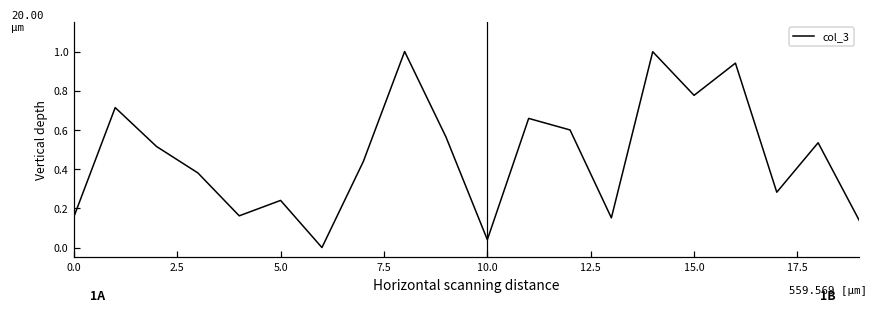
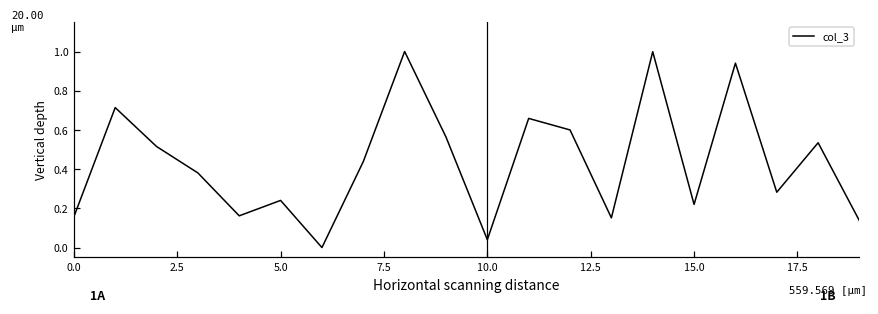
  {
    "0.0": 0.16,
    "5.0": 0.24,
    "10.0": 0.04,
-   "15.0": 0.78
+   "15.0": 0.22
  }
